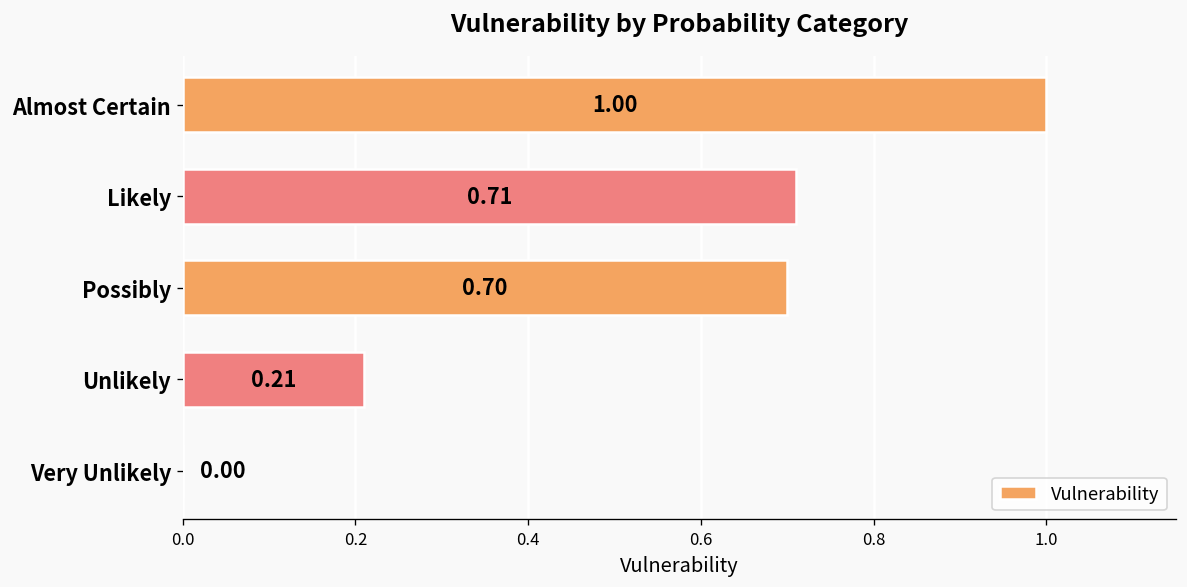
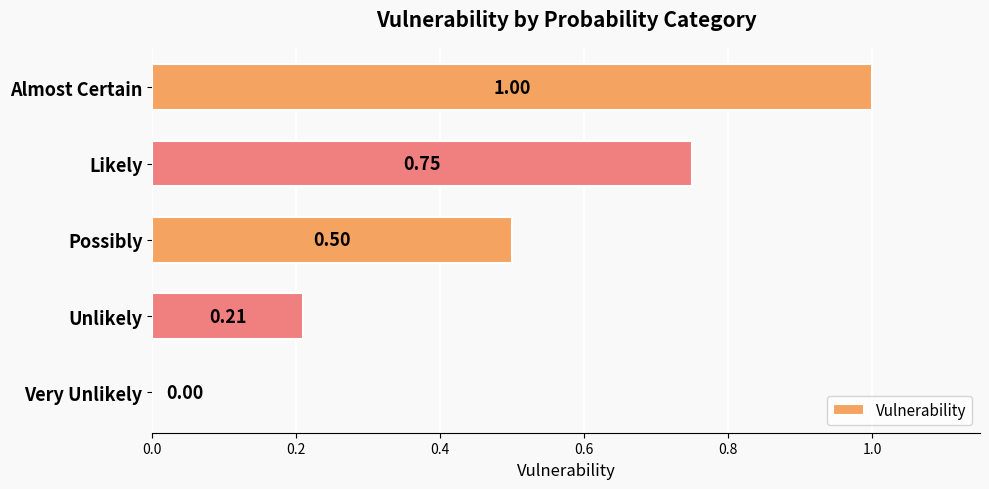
  {
    "Almost Certain": 1.00,
-   "Likely": 0.71,
-   "Possibly": 0.70,
+   "Likely": 0.75,
+   "Possibly": 0.50,
    "Unlikely": 0.21,
    "Very Unlikely": 0.00
  }
